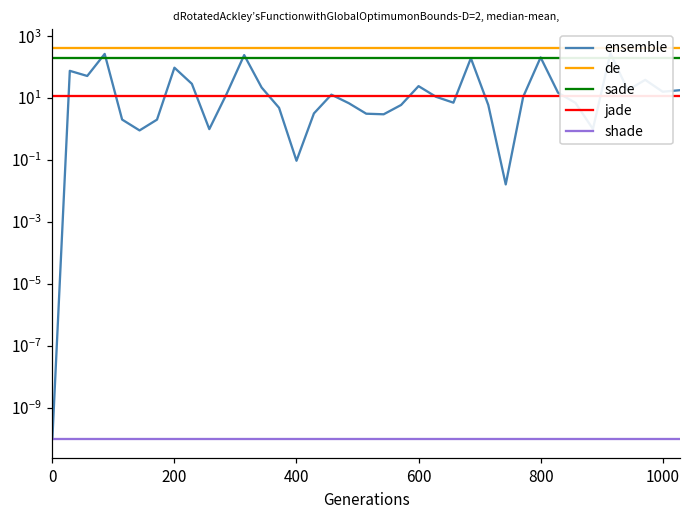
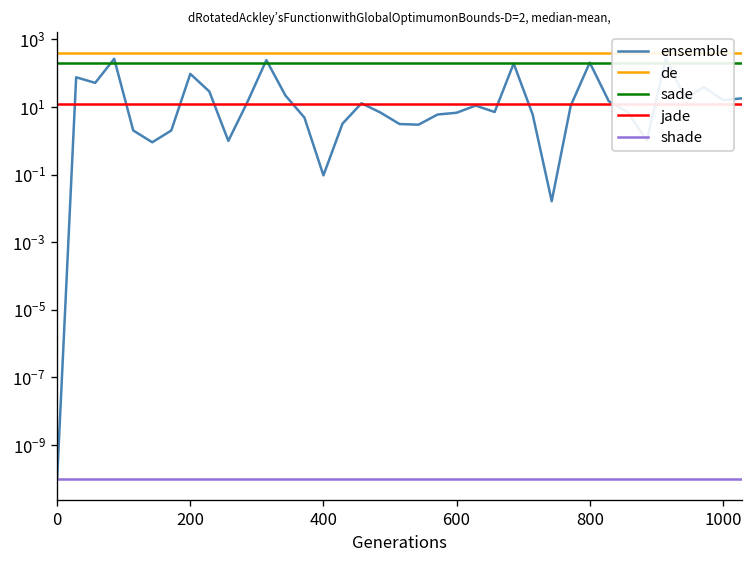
  {
    "ensemble": {
      "200": 100,
      "400": 0.09,
-     "600": 20
+     "600": 7
    },
    "de": {
      "0": 400,
      "200": 400,
      "400": 400,
      "600": 400,
      "800": 400
    },
    "sade": {
      "0": 200,
      "200": 200,
      "400": 200,
      "600": 200
    },
    "jade": {
      "0": 12,
      "200": 12,
      "400": 12,
      "600": 12,
      "800": 12
    },
    "shade": {
      "200": 0.00000000010,
      "400": 0.00000000010,
      "600": 0.00000000010,
      "800": 0.00000000010,
      "1000": 0.00000000010
    }
  }
